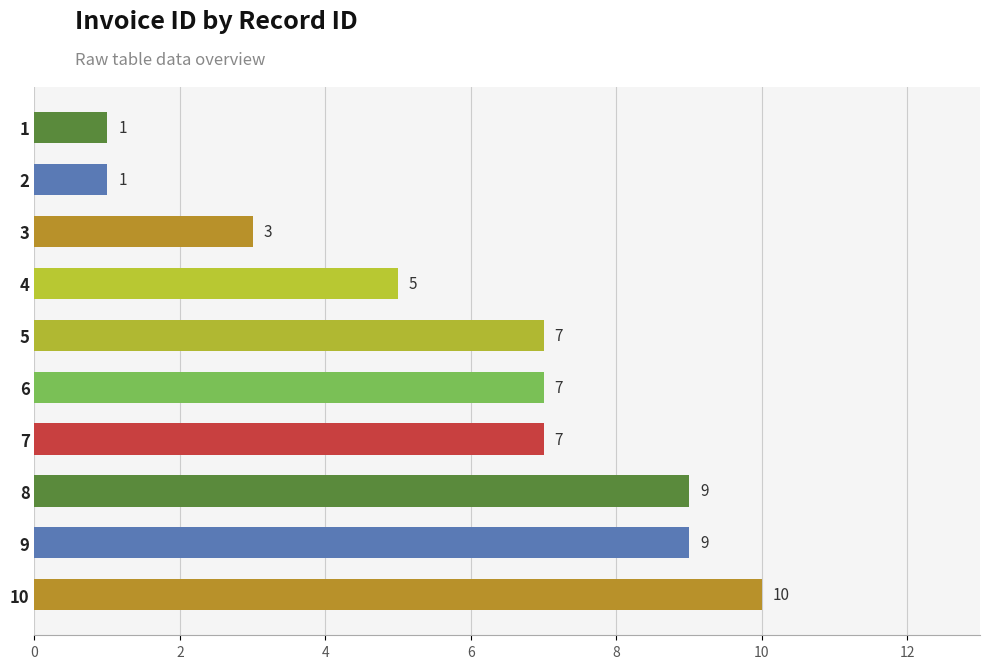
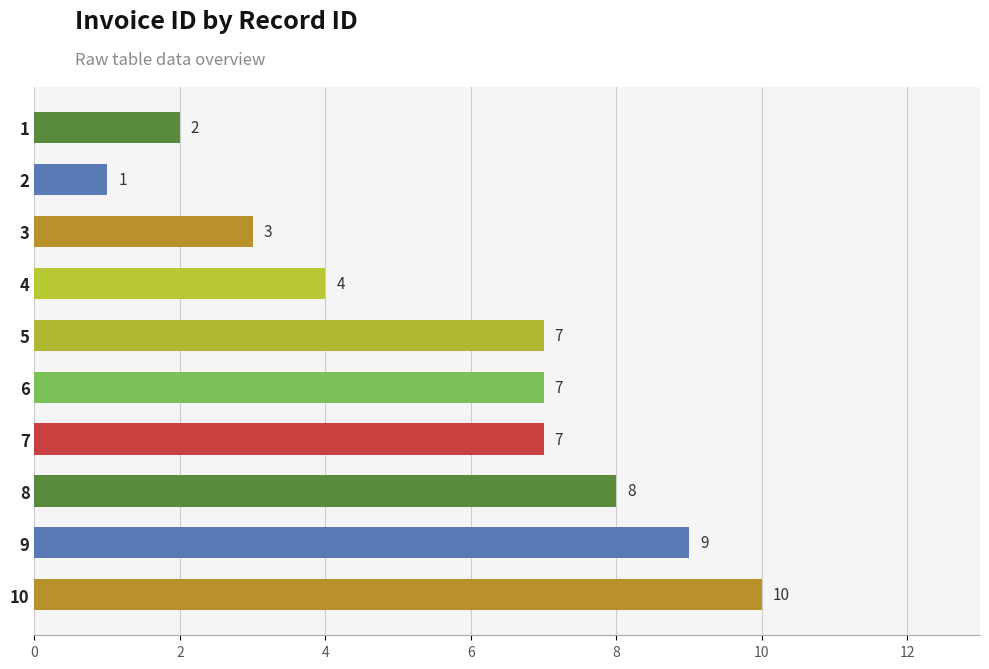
  {
-   "1": 1,
+   "1": 2,
    "2": 1,
    "3": 3,
-   "4": 5,
+   "4": 4,
    "5": 7,
    "6": 7,
    "7": 7,
-   "8": 9,
+   "8": 8,
    "9": 9,
    "10": 10
  }
